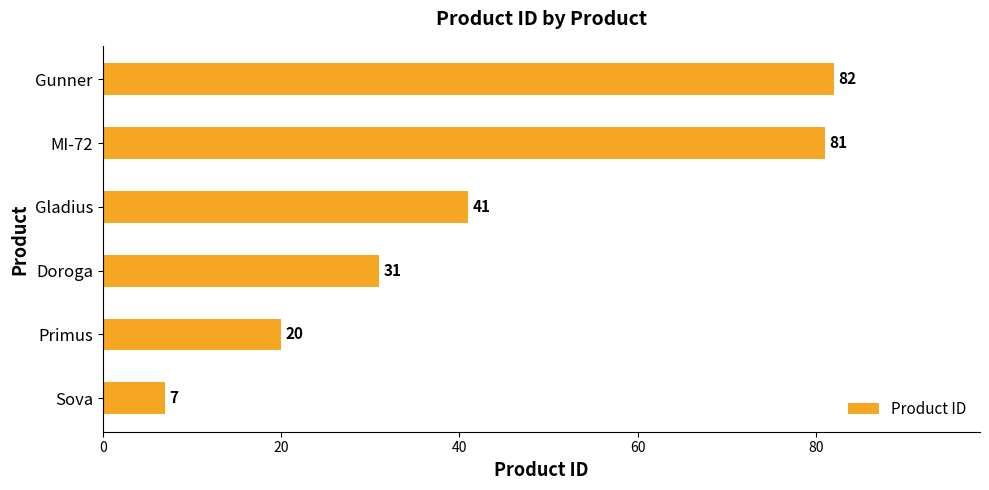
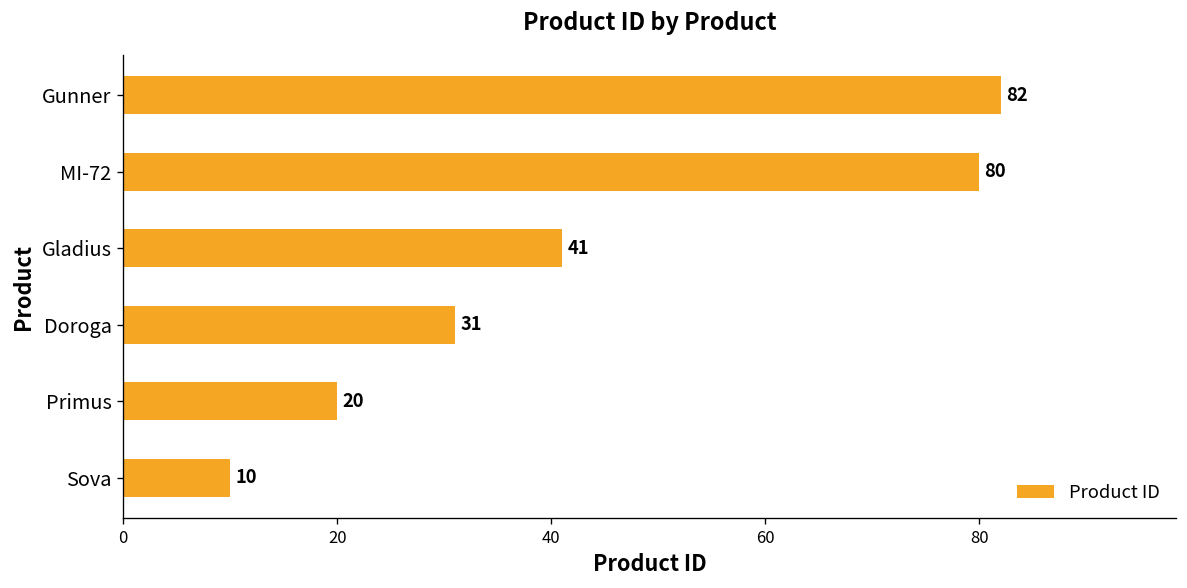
  {
    "Gunner": 82,
-   "MI-72": 81,
+   "MI-72": 80,
    "Gladius": 41,
    "Doroga": 31,
    "Primus": 20,
-   "Sova": 7
+   "Sova": 10
  }
